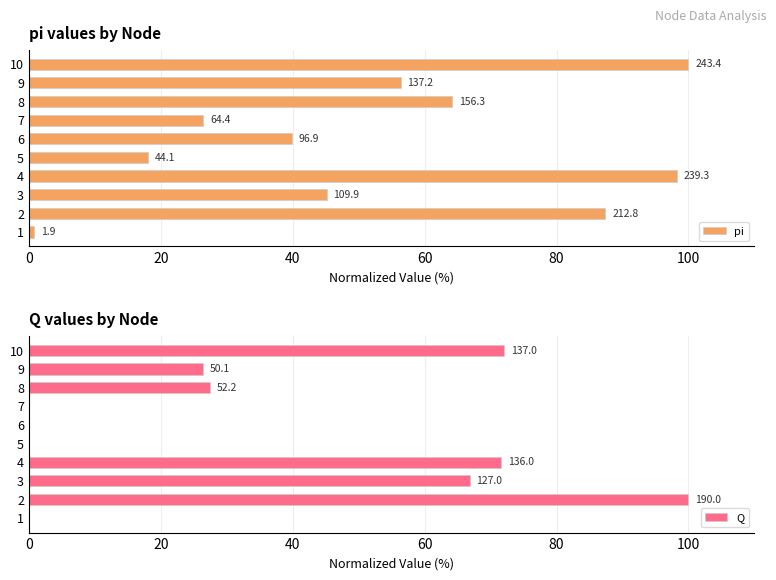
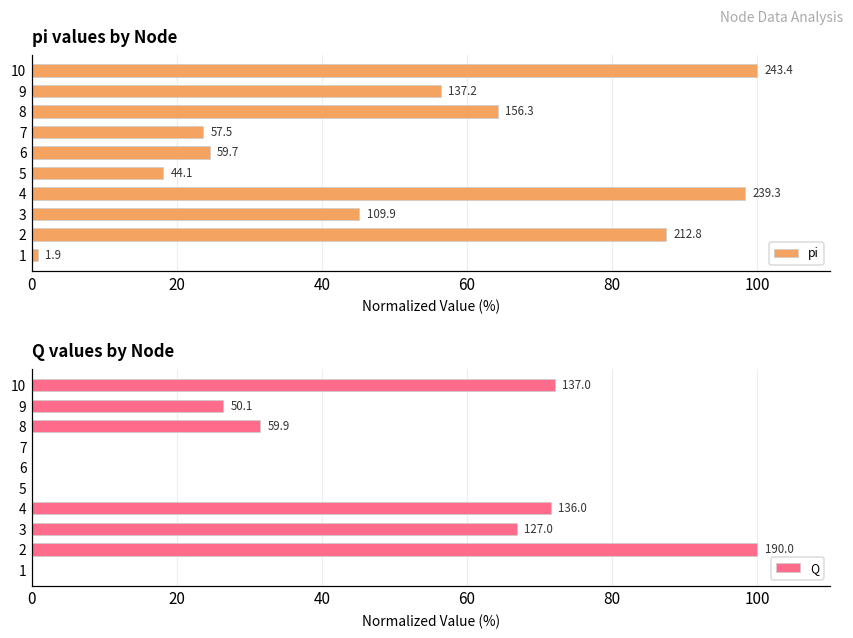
  {
    "pi values by Node": {
-     "7": 64.4,
-     "6": 96.9
+     "7": 57.5,
+     "6": 59.7
    },
    "Q values by Node": {
-     "8": 52.2
+     "8": 59.9
    }
  }
